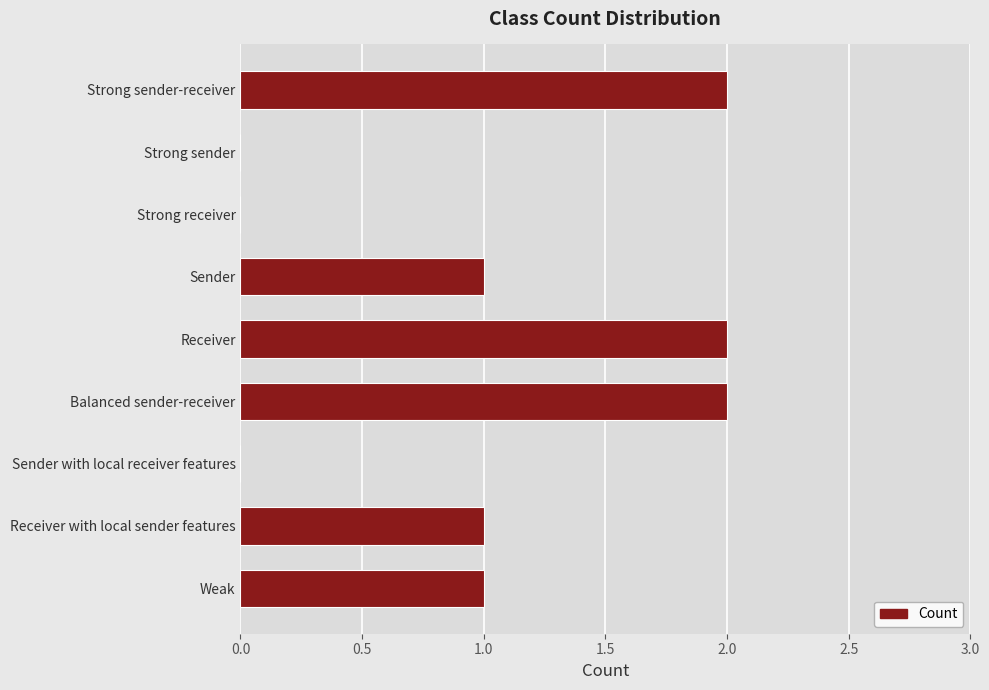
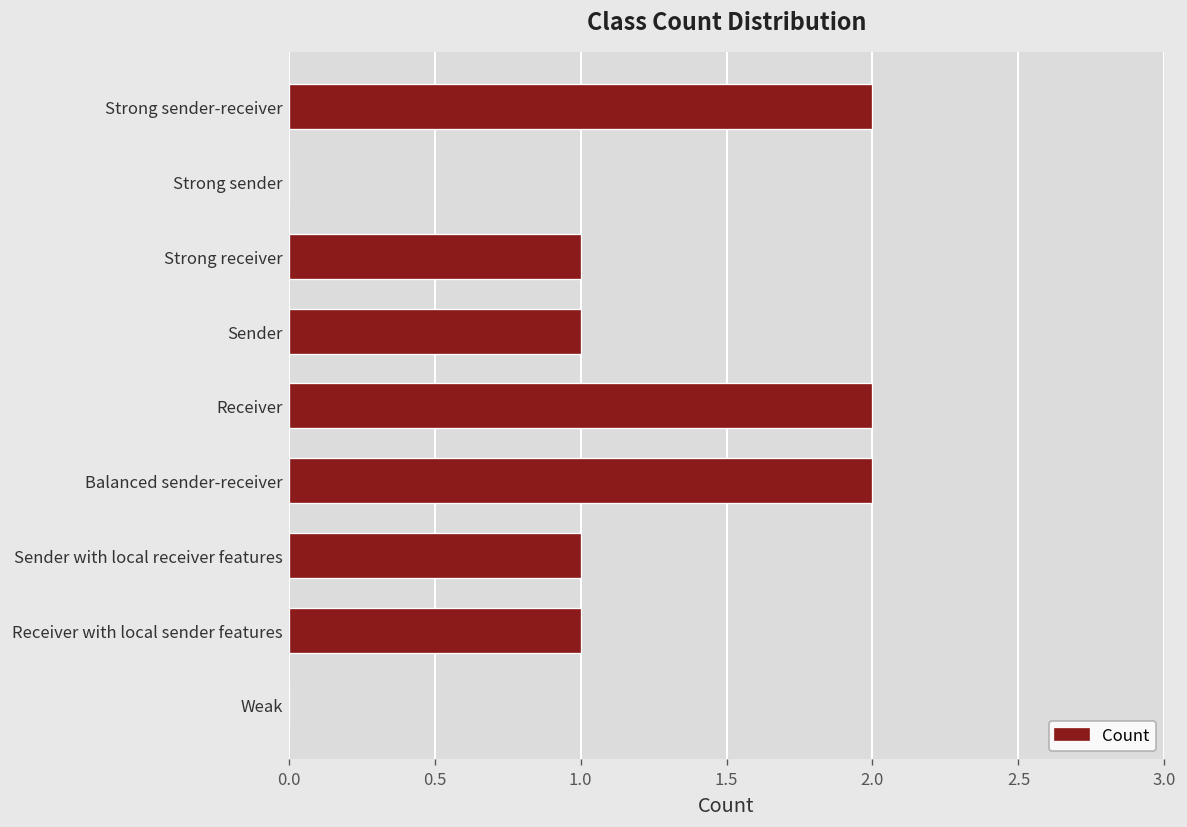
  {
    "Strong sender-receiver": 2,
    "Strong sender": 0,
-   "Strong receiver": 0,
+   "Strong receiver": 1,
    "Sender": 1,
    "Receiver": 2,
    "Balanced sender-receiver": 2,
-   "Sender with local receiver features": 0,
+   "Sender with local receiver features": 1,
    "Receiver with local sender features": 1,
-   "Weak": 1
+   "Weak": 0
  }
